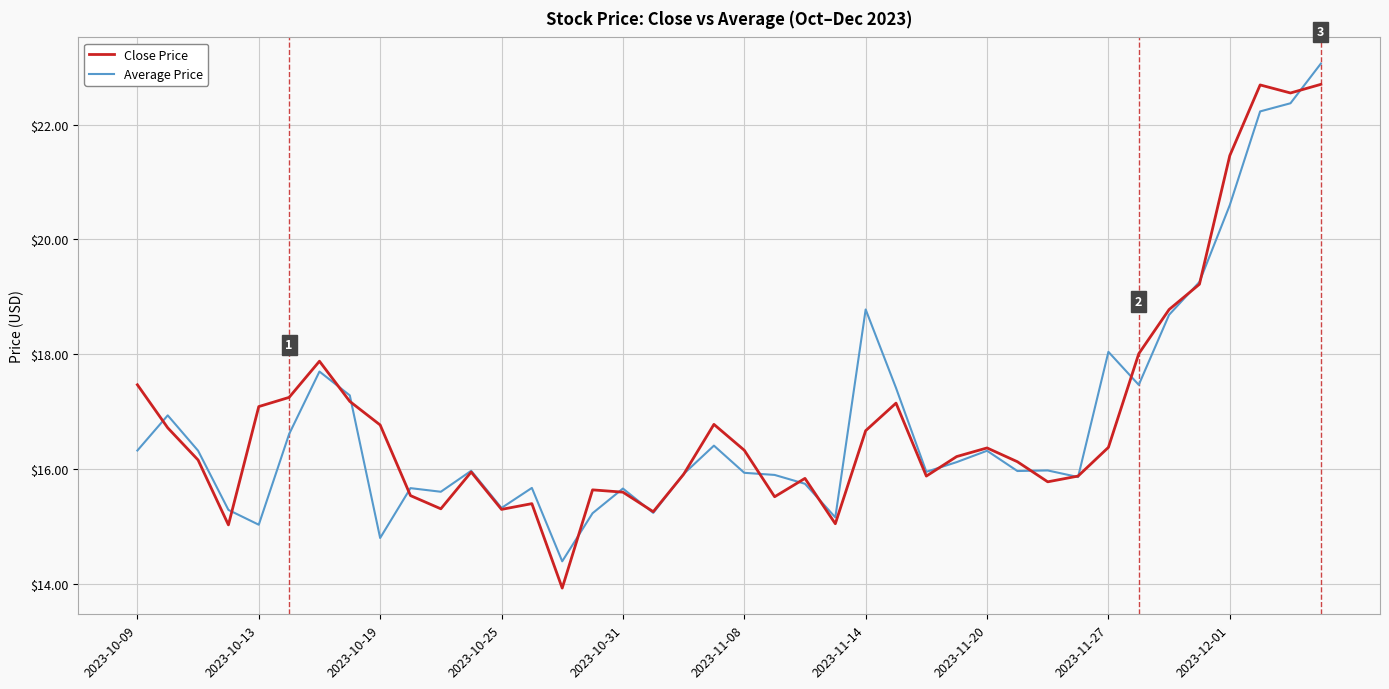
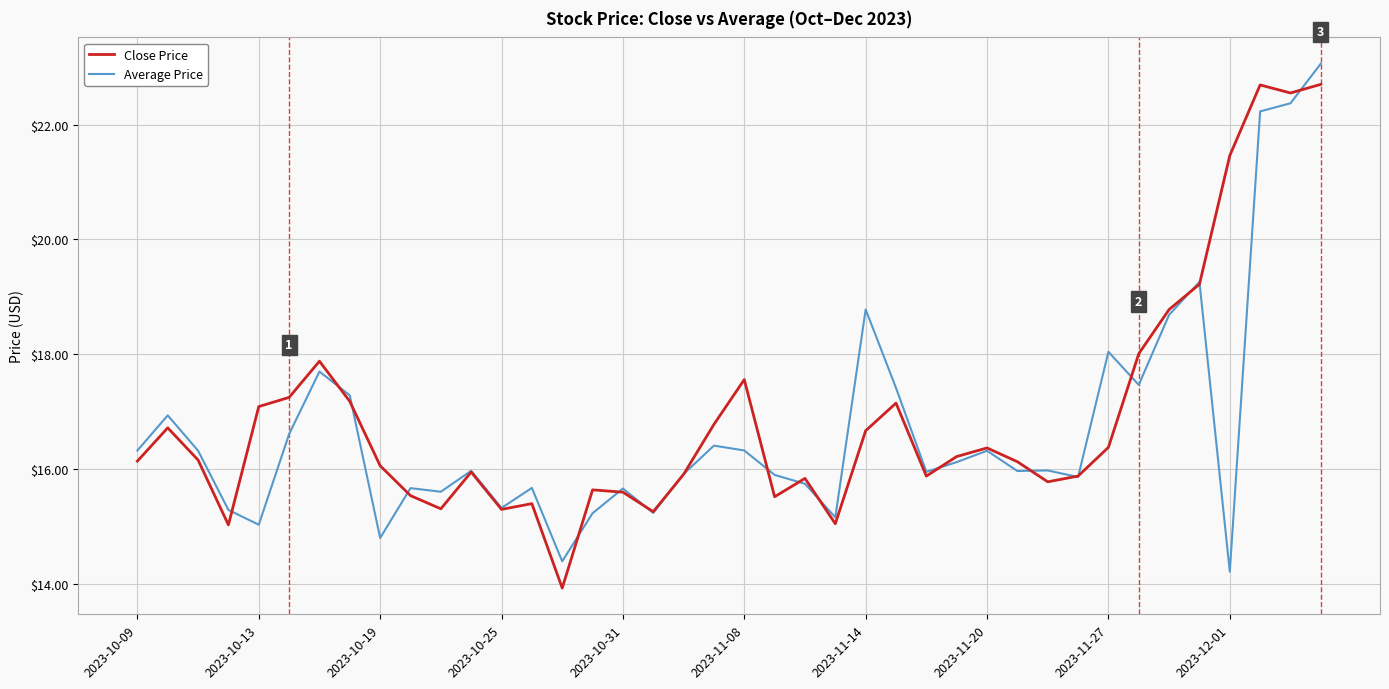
  {
    "Close Price": {
-     "2023-10-09": "$17.5",
+     "2023-10-09": "$16.1",
      "2023-10-13": "$17.1",
-     "2023-10-19": "$16.8",
+     "2023-10-19": "$16.1",
      "2023-10-31": "$15.6",
-     "2023-11-08": "$16.3",
+     "2023-11-08": "$17.6",
      "2023-11-14": "$16.7",
      "2023-11-20": "$16.4",
      "2023-11-27": "$16.4",
      "2023-12-01": "$21.5"
    },
    "Average Price": {
      "2023-10-09": "$16.3",
      "2023-10-13": "$15.0",
      "2023-10-19": "$14.8",
      "2023-10-31": "$15.7",
-     "2023-11-08": "$15.9",
+     "2023-11-08": "$16.3",
      "2023-11-14": "$18.8",
      "2023-11-20": "$16.3",
      "2023-11-27": "$18.0",
-     "2023-12-01": "$20.6"
+     "2023-12-01": "$14.2"
    }
  }
